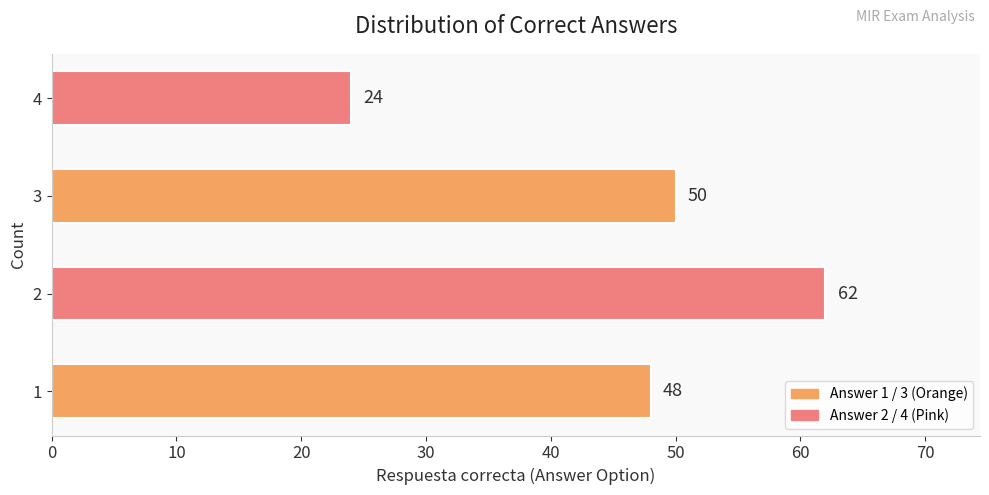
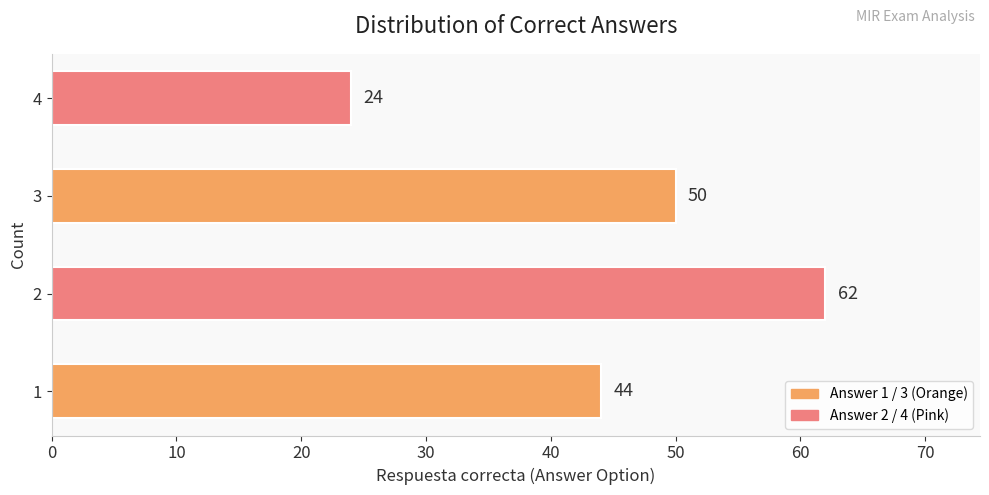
  {
    "4": 24,
    "3": 50,
    "2": 62,
-   "1": 48
+   "1": 44
  }
